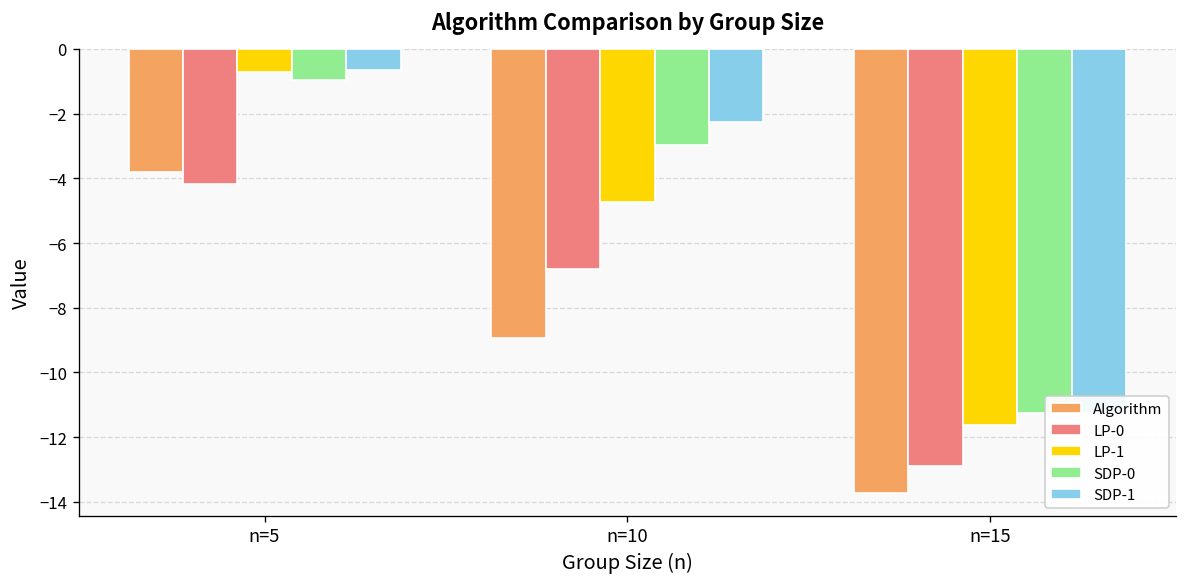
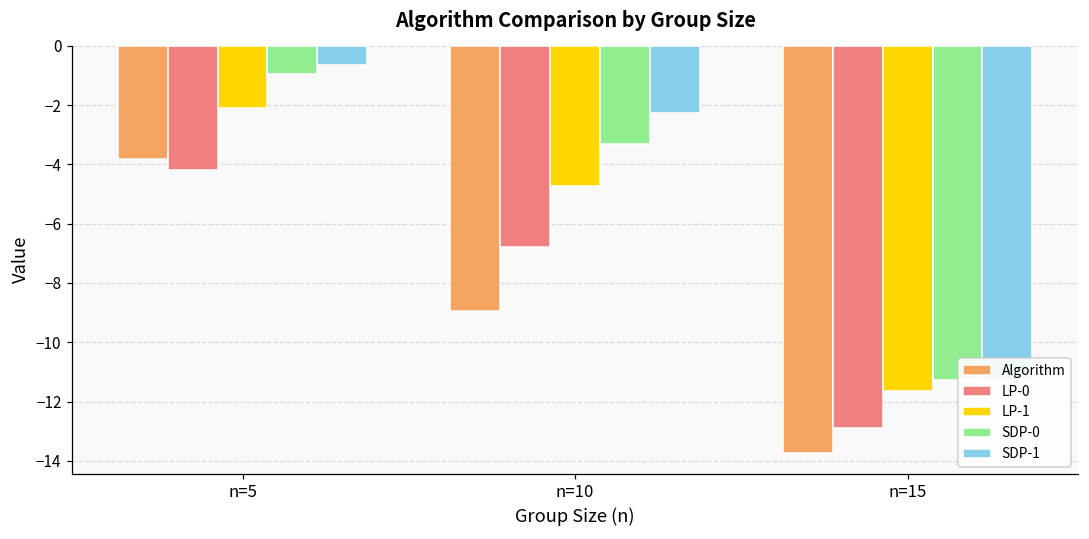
  {
    "LP-1": {
-     "n=5": -0.7,
+     "n=5": -2.1,
      "n=10": -4.7,
      "n=15": -11.6
    },
    "SDP-0": {
      "n=5": -1.0,
-     "n=10": -3.0,
+     "n=10": -3.3,
      "n=15": -11.3
    },
    "SDP-1": {
      "n=5": -0.6,
      "n=10": -2.3
    }
  }
